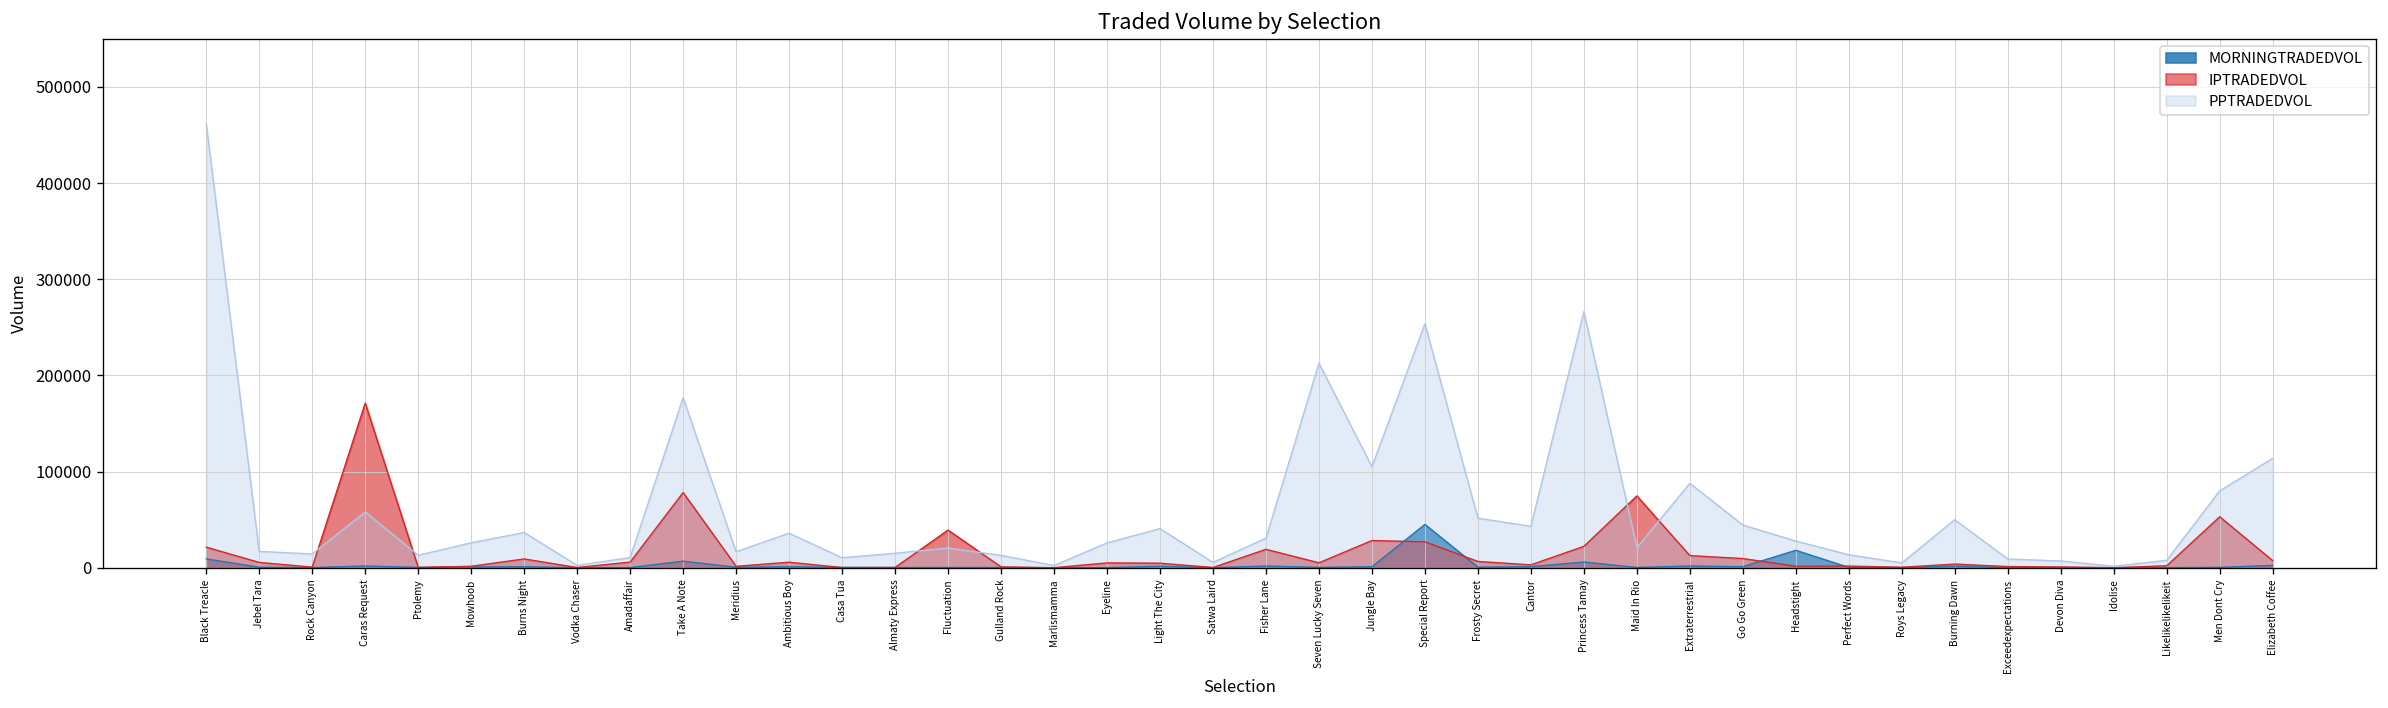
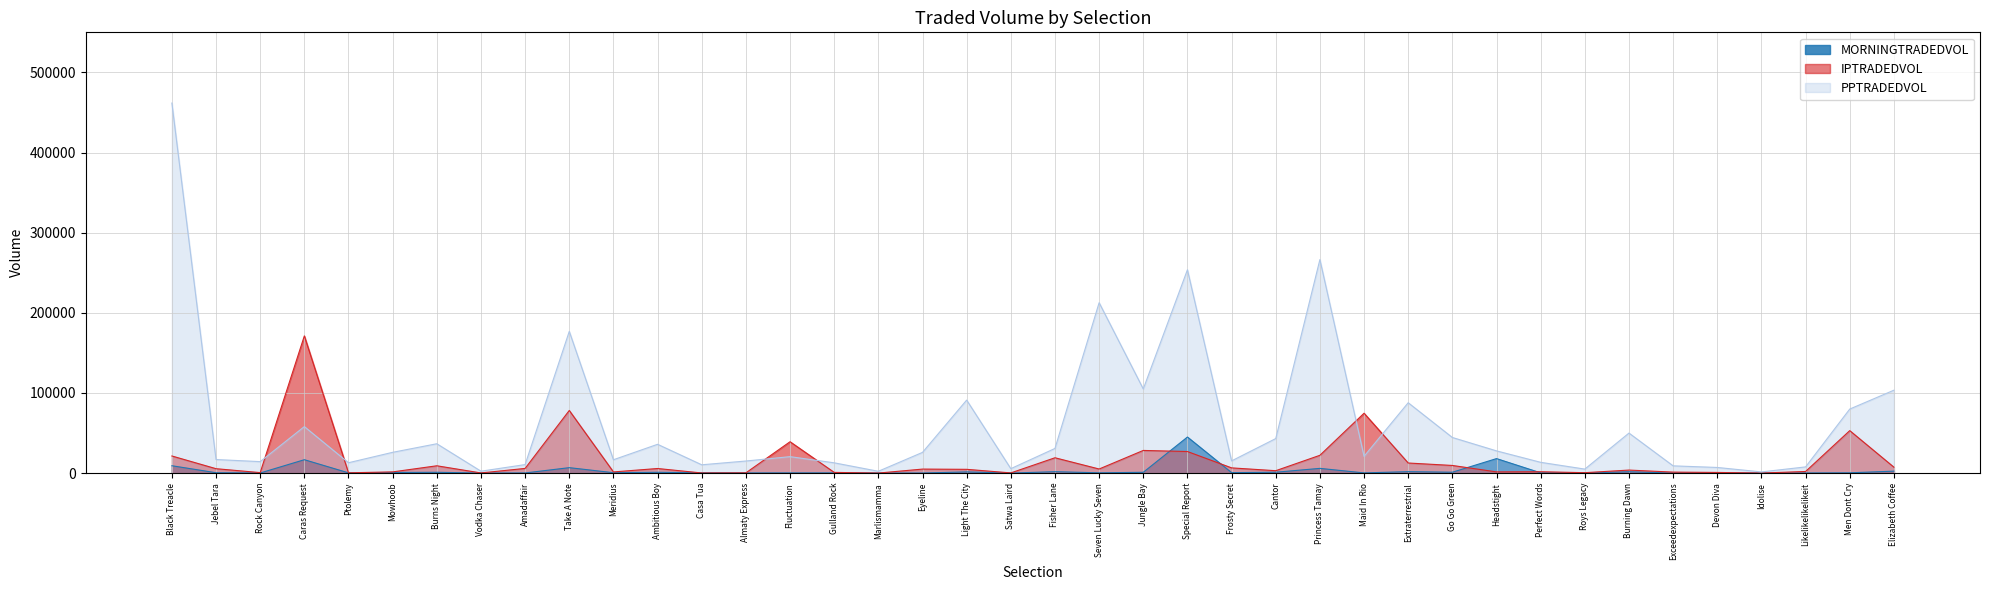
  {
    "MORNINGTRADEDVOL": {
      "Black Treacle": 10000,
      "Jebel Tara": 0,
-     "Caras Request": 0,
+     "Caras Request": 20000,
      "Burns Night": 0,
      "Amadaffair": 0,
      "Take A Note": 10000,
      "Ambitious Boy": 0,
      "Fluctuation": 0,
      "Eyeline": 0,
      "Light The City": 0,
      "Fisher Lane": 0,
      "Seven Lucky Seven": 0,
      "Jungle Bay": 0,
      "Special Report": 40000,
      "Frosty Secret": 0,
      "Princess Tamay": 10000,
      "Maid In Rio": 0,
      "Extraterrestrial": 0,
      "Go Go Green": 0,
      "Headstight": 20000,
      "Men Dont Cry": 0,
      "Elizabeth Coffee": 0
    },
    "IPTRADEDVOL": {
      "Black Treacle": 20000,
      "Jebel Tara": 10000,
      "Caras Request": 170000,
      "Burns Night": 10000,
      "Amadaffair": 10000,
      "Take A Note": 80000,
      "Ambitious Boy": 10000,
      "Fluctuation": 40000,
      "Eyeline": 10000,
      "Light The City": 0,
      "Fisher Lane": 20000,
      "Seven Lucky Seven": 10000,
      "Jungle Bay": 30000,
      "Special Report": 30000,
      "Frosty Secret": 10000,
      "Princess Tamay": 20000,
      "Maid In Rio": 70000,
      "Extraterrestrial": 10000,
      "Go Go Green": 10000,
      "Headstight": 0,
      "Men Dont Cry": 50000,
      "Elizabeth Coffee": 10000
    },
    "PPTRADEDVOL": {
      "Black Treacle": 460000,
      "Jebel Tara": 20000,
      "Rock Canyon": 10000,
      "Caras Request": 60000,
      "Ptolemy": 10000,
      "Mowhoob": 30000,
      "Burns Night": 40000,
      "Amadaffair": 10000,
      "Take A Note": 180000,
      "Meridius": 20000,
      "Ambitious Boy": 40000,
      "Casa Tua": 10000,
      "Almaty Express": 20000,
      "Fluctuation": 20000,
      "Gulland Rock": 10000,
      "Eyeline": 30000,
-     "Light The City": 40000,
+     "Light The City": 90000,
      "Satwa Laird": 10000,
      "Fisher Lane": 30000,
      "Seven Lucky Seven": 210000,
      "Jungle Bay": 100000,
      "Special Report": 250000,
-     "Frosty Secret": 50000,
+     "Frosty Secret": 20000,
      "Cantor": 40000,
      "Princess Tamay": 270000,
      "Maid In Rio": 20000,
      "Extraterrestrial": 90000,
      "Go Go Green": 40000,
      "Headstight": 30000,
      "Perfect Words": 10000,
      "Roys Legacy": 0,
      "Burning Dawn": 50000,
      "Exceedexpectations": 10000,
      "Devon Diva": 10000,
      "Likelikelikelikeit": 10000,
      "Men Dont Cry": 80000,
-     "Elizabeth Coffee": 110000
+     "Elizabeth Coffee": 100000
    }
  }
